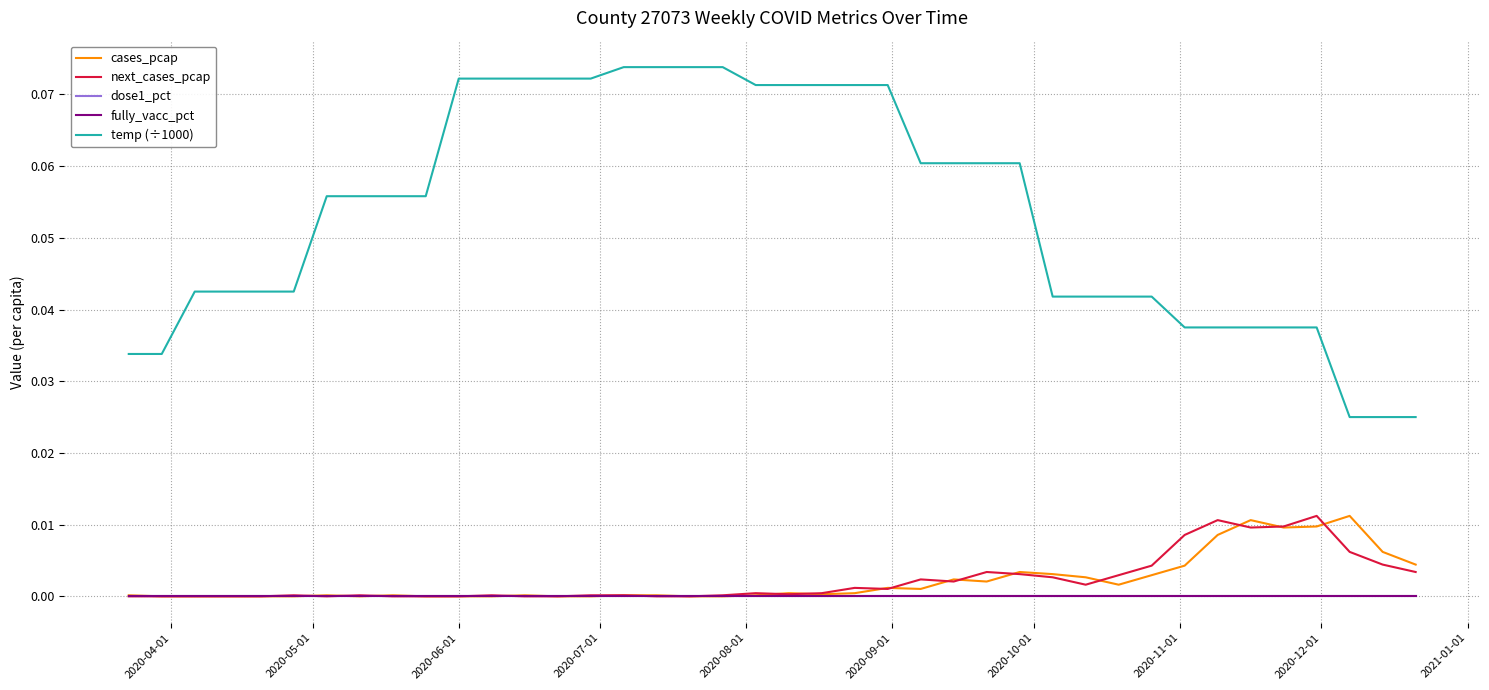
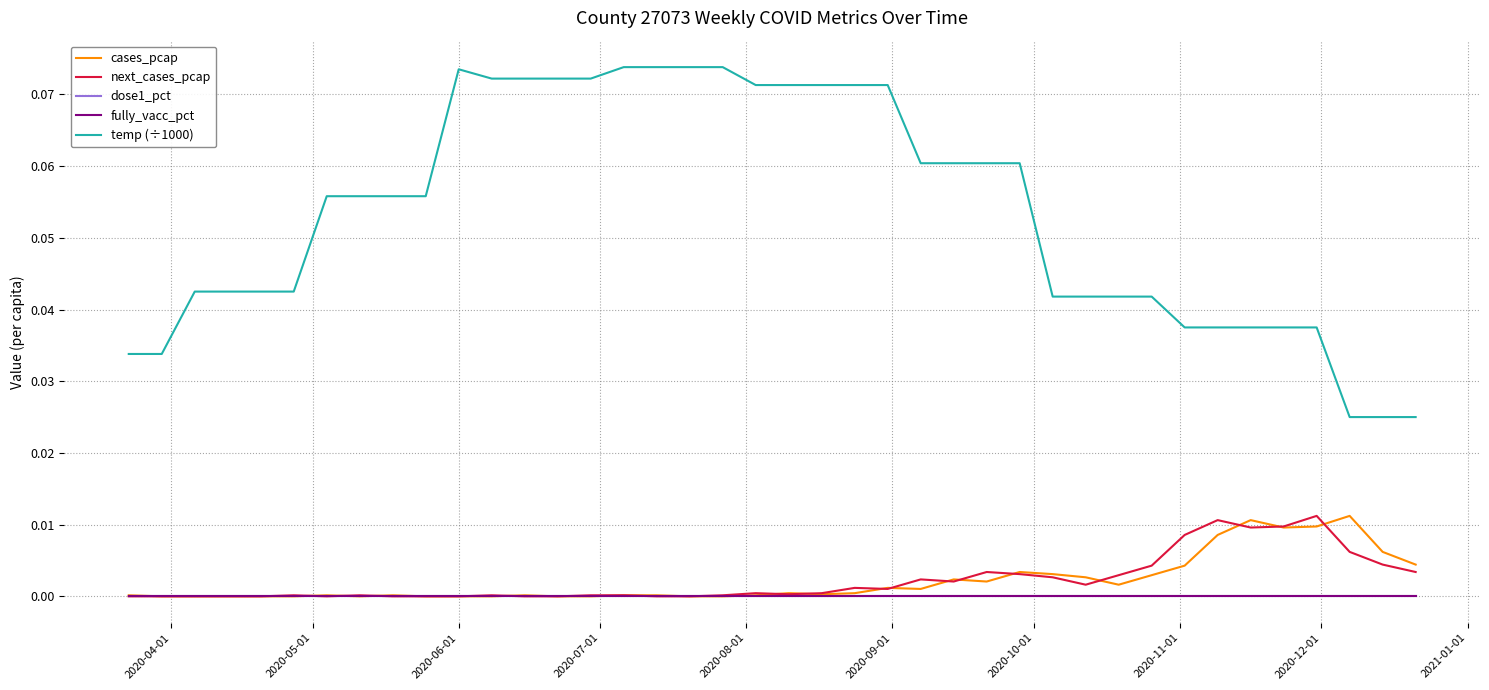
  {
    "temp (÷1000)": {
-     "2020-06-01": 0.072
+     "2020-06-01": 0.074
    }
  }
